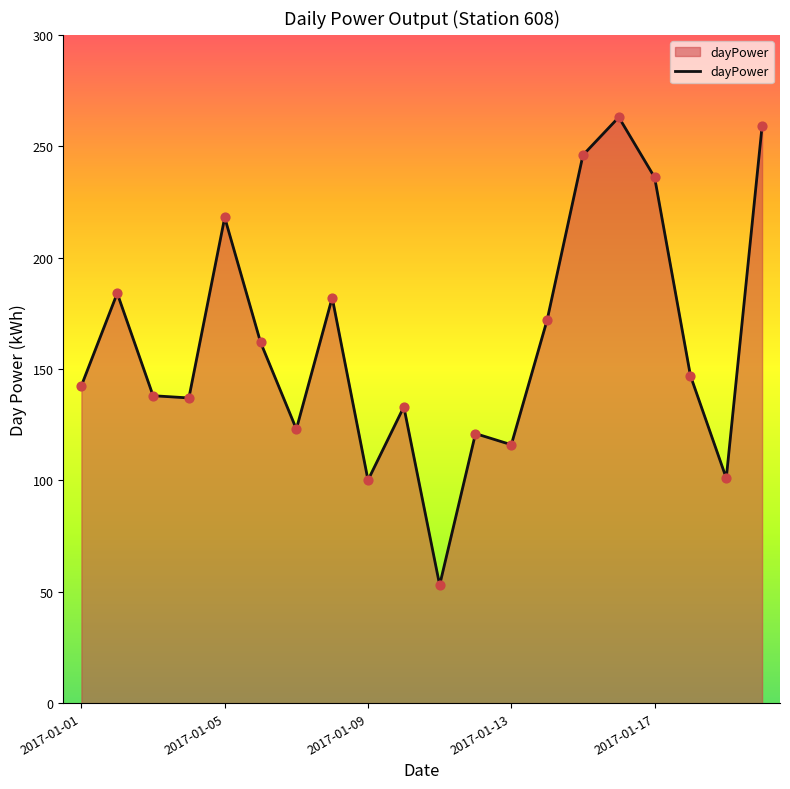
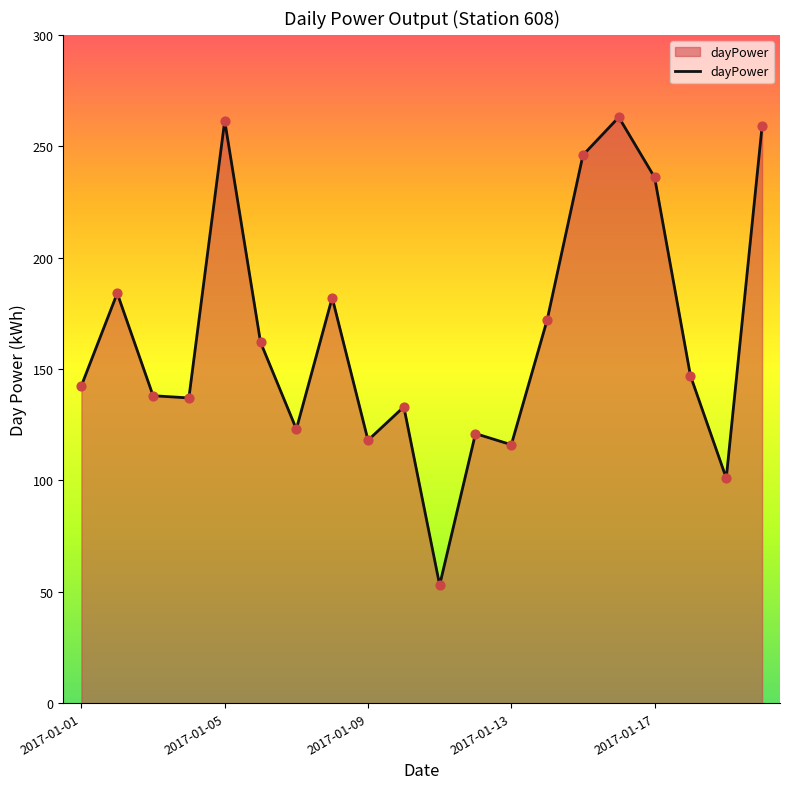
  {
    "2017-01-01": 143,
-   "2017-01-05": 218,
-   "2017-01-09": 100,
+   "2017-01-05": 261,
+   "2017-01-09": 118,
    "2017-01-13": 116,
    "2017-01-17": 236
  }
